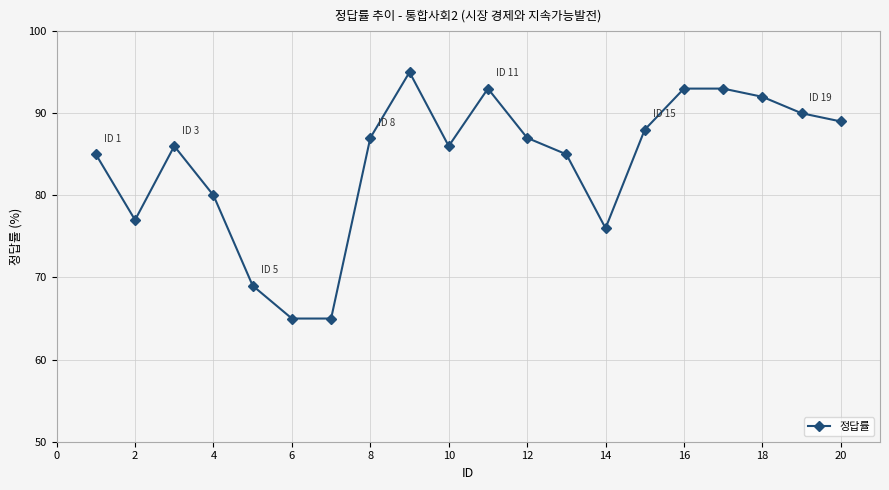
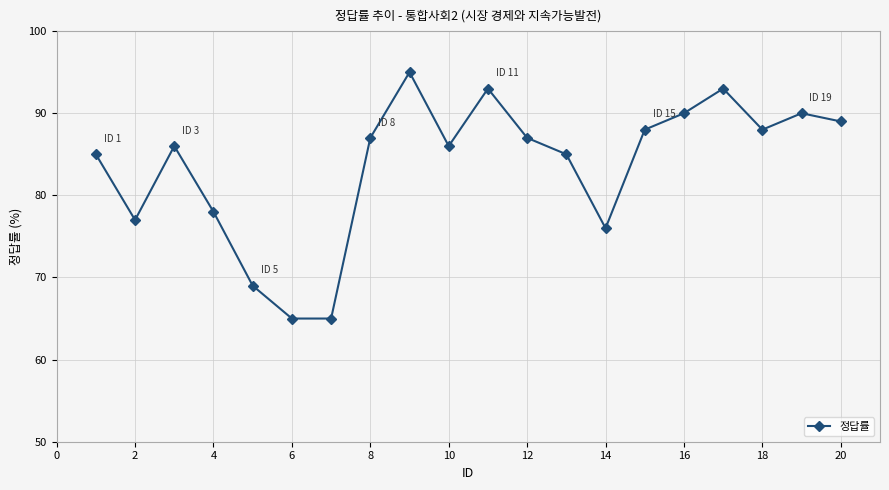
  {
    "2": 77,
-   "4": 80,
+   "4": 78,
    "6": 65,
    "10": 86,
    "12": 87,
    "14": 76,
-   "16": 93,
-   "18": 92,
+   "16": 90,
+   "18": 88,
    "20": 89
  }
